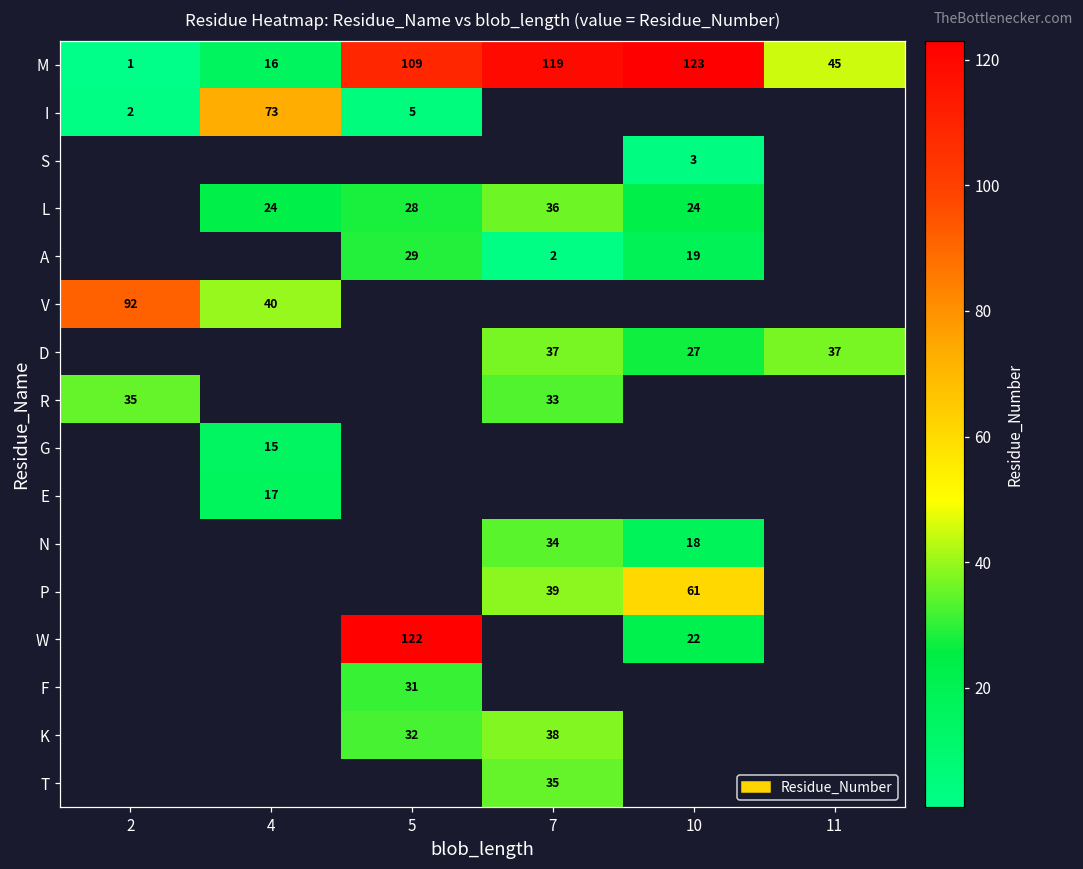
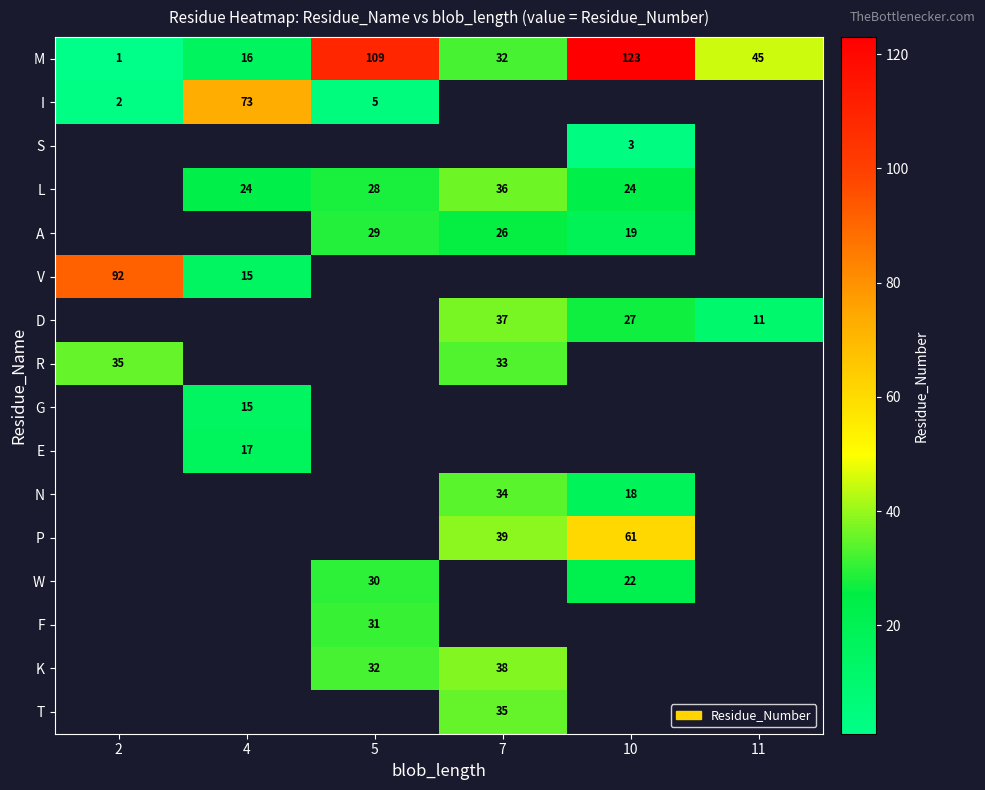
  {
    "M": {
      "2": 1,
      "4": 16,
      "5": 109,
-     "7": 119,
+     "7": 32,
      "10": 123,
      "11": 45
    },
    "I": {
      "2": 2,
      "4": 73,
      "5": 5
    },
    "S": {
      "10": 3
    },
    "L": {
      "4": 24,
      "5": 28,
      "7": 36,
      "10": 24
    },
    "A": {
      "5": 29,
-     "7": 2,
+     "7": 26,
      "10": 19
    },
    "V": {
      "2": 92,
-     "4": 40
+     "4": 15
    },
    "D": {
      "7": 37,
      "10": 27,
-     "11": 37
+     "11": 11
    },
    "R": {
      "2": 35,
      "7": 33
    },
    "G": {
      "4": 15
    },
    "E": {
      "4": 17
    },
    "N": {
      "7": 34,
      "10": 18
    },
    "P": {
      "7": 39,
      "10": 61
    },
    "W": {
-     "5": 122,
+     "5": 30,
      "10": 22
    },
    "F": {
      "5": 31
    },
    "K": {
      "5": 32,
      "7": 38
    },
    "T": {
      "7": 35
    }
  }
